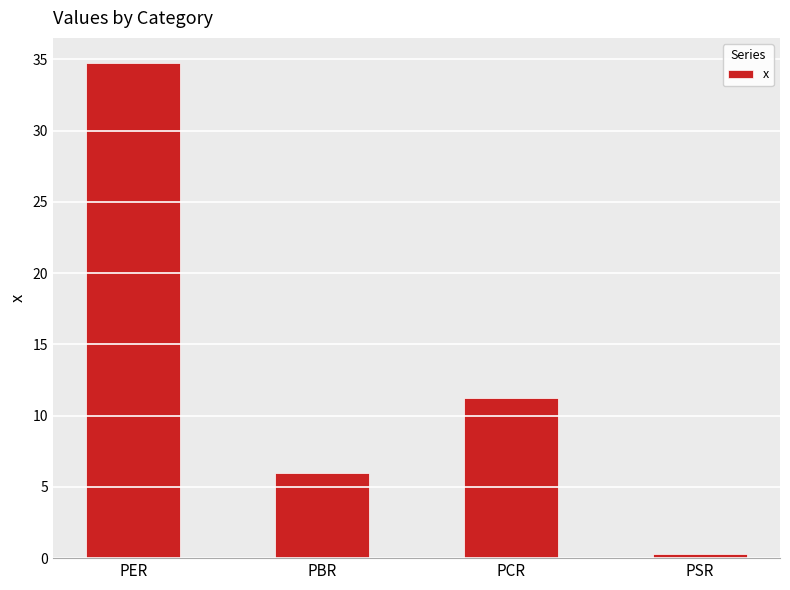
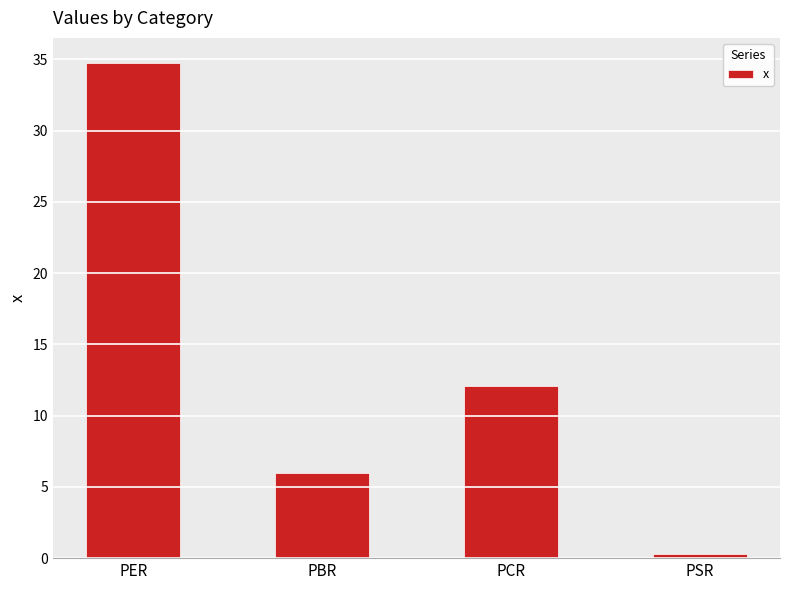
  {
    "PER": 34.8,
    "PBR": 6.0,
-   "PCR": 11.2,
+   "PCR": 12.1,
    "PSR": 0.3
  }
